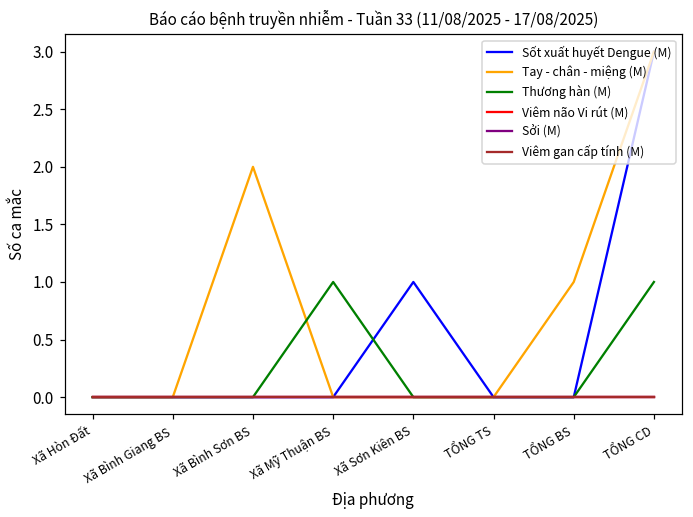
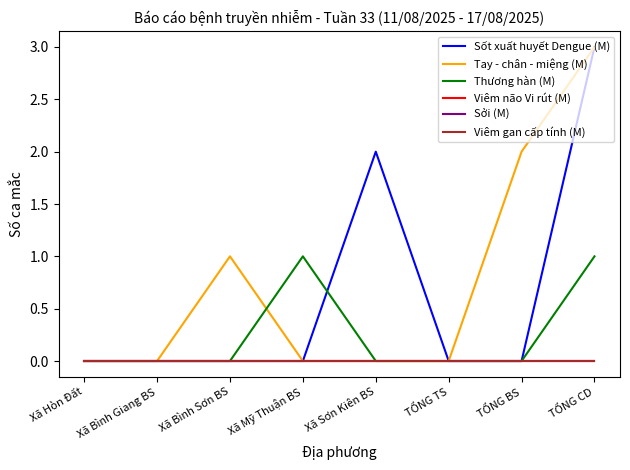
  {
    "Sốt xuất huyết Dengue (M)": {
-     "Xã Sơn Kiên BS": 1
+     "Xã Sơn Kiên BS": 2
    },
    "Tay - chân - miệng (M)": {
-     "Xã Bình Sơn BS": 2,
-     "TỔNG BS": 1
+     "Xã Bình Sơn BS": 1,
+     "TỔNG BS": 2
    },
    "Thương hàn (M)": {
      "Xã Mỹ Thuận BS": 1,
      "TỔNG CD": 1
    },
    "Viêm gan cấp tính (M)": {
      "TỔNG CD": 0
    }
  }
